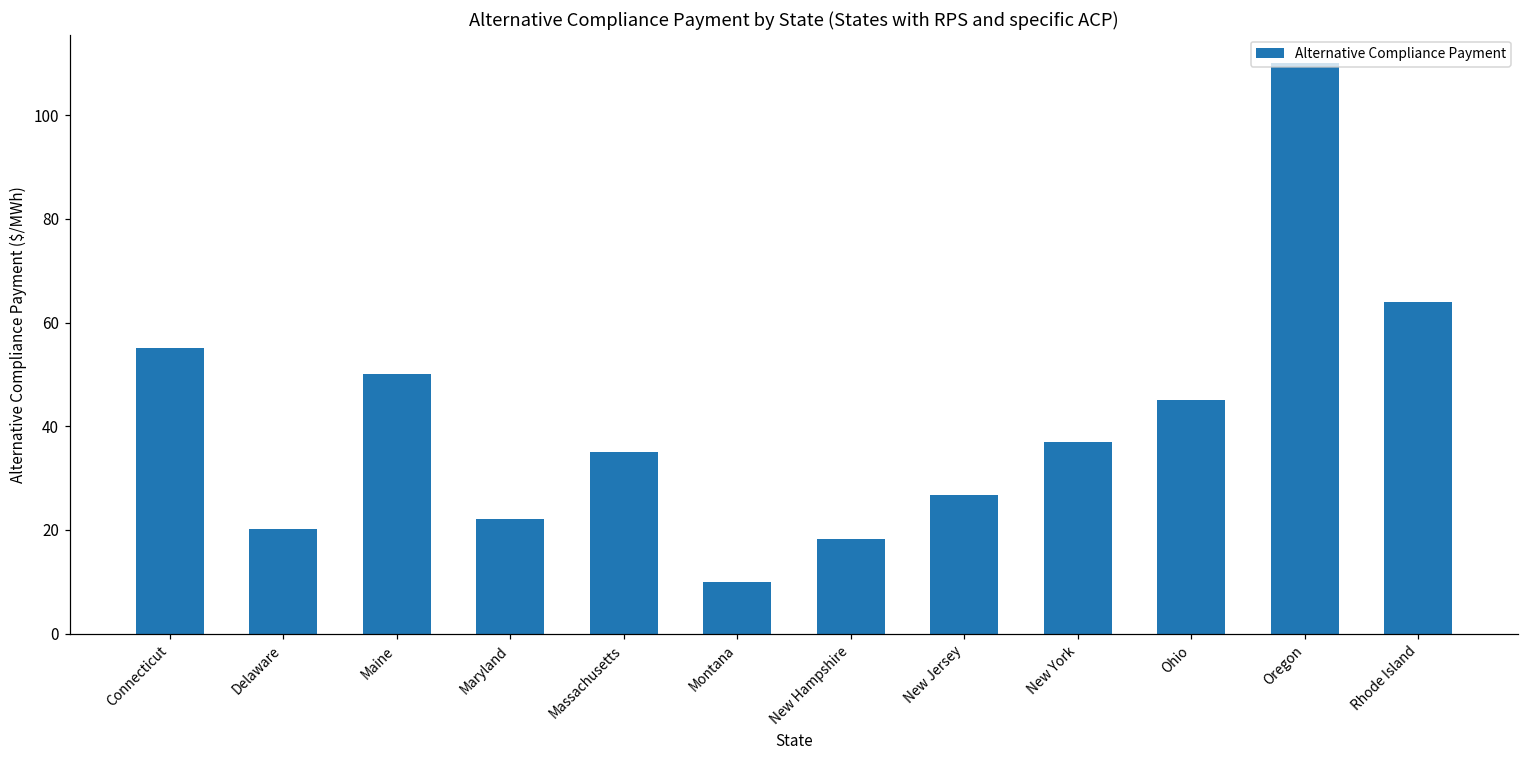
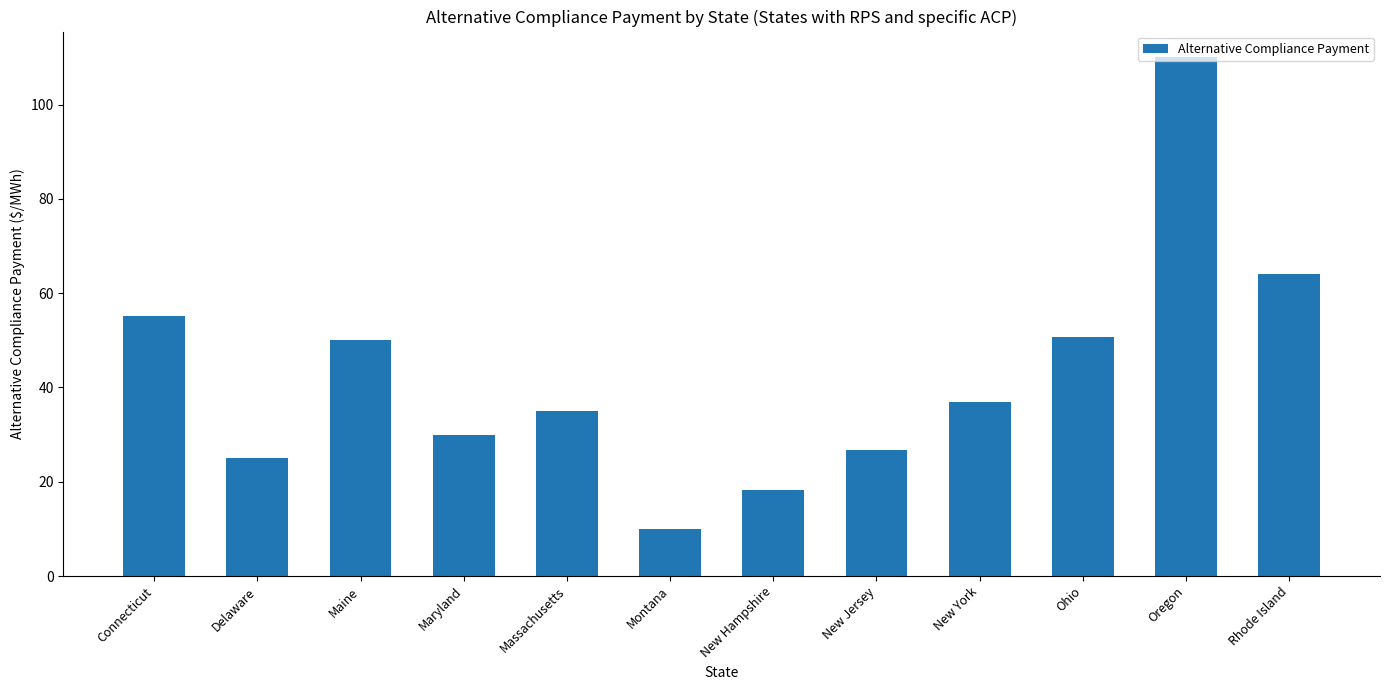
  {
    "Connecticut": 55,
-   "Delaware": 20,
+   "Delaware": 25,
    "Maine": 50,
-   "Maryland": 22,
+   "Maryland": 30,
    "Massachusetts": 35,
    "Montana": 10,
    "New Hampshire": 18,
    "New Jersey": 27,
    "New York": 37,
-   "Ohio": 45,
+   "Ohio": 51,
    "Rhode Island": 64
  }
